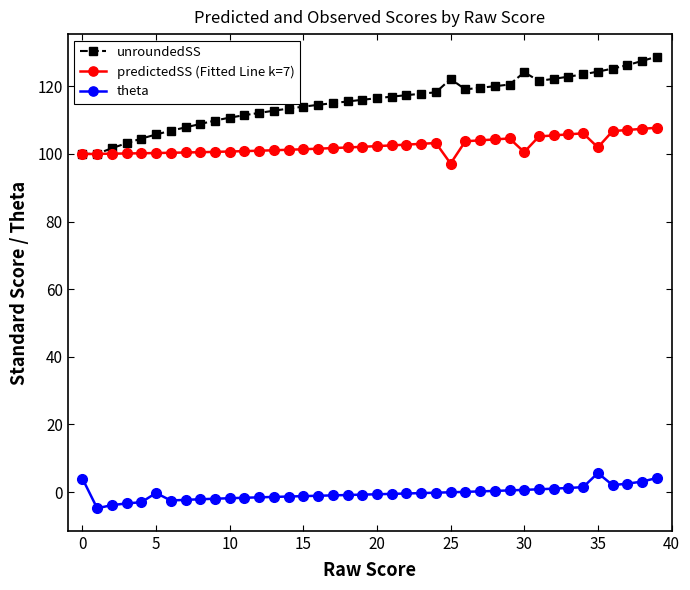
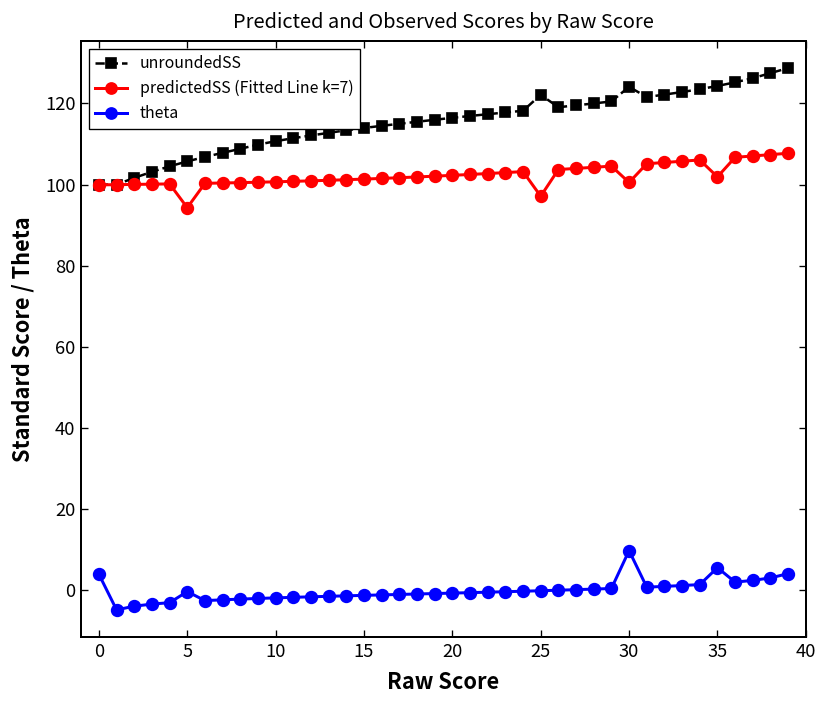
  {
    "unroundedSS": {
      "5": 106,
      "10": 111,
      "15": 114,
      "20": 116,
      "25": 122,
      "30": 124,
      "35": 124
    },
    "predictedSS (Fitted Line k=7)": {
-     "5": 100,
+     "5": 94,
      "10": 101,
      "15": 101,
      "20": 102,
      "25": 97,
      "30": 101,
      "35": 102
    },
    "theta": {
      "0": 4,
      "5": 0,
      "10": -2,
      "15": -1,
      "20": -1,
      "25": 0,
-     "30": 1,
+     "30": 10,
      "35": 6
    }
  }
